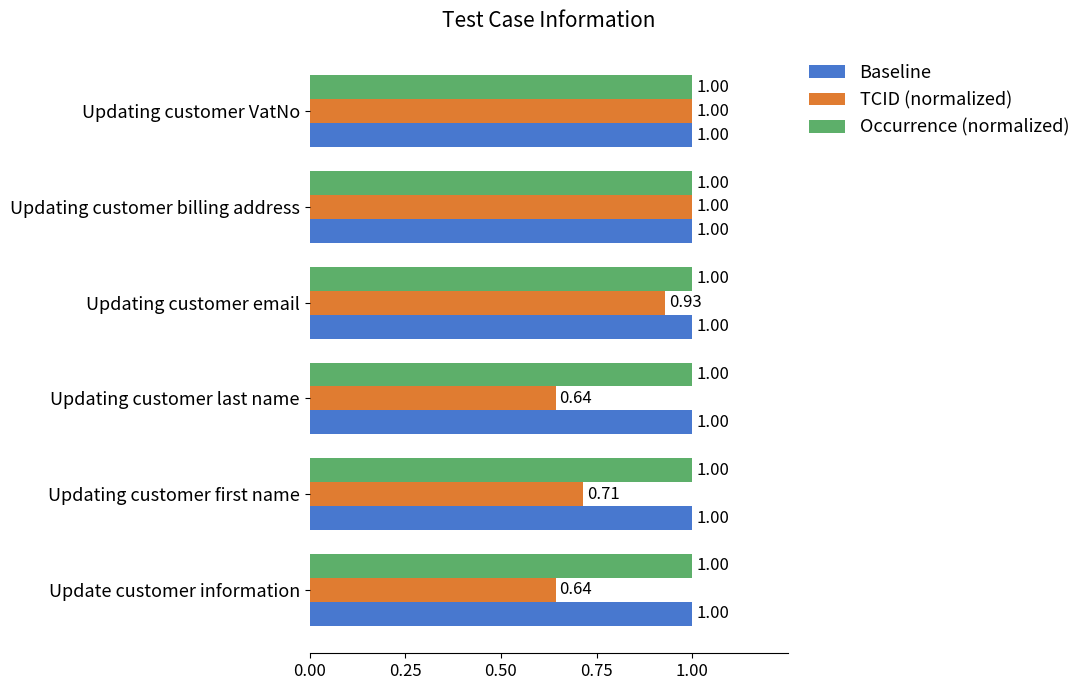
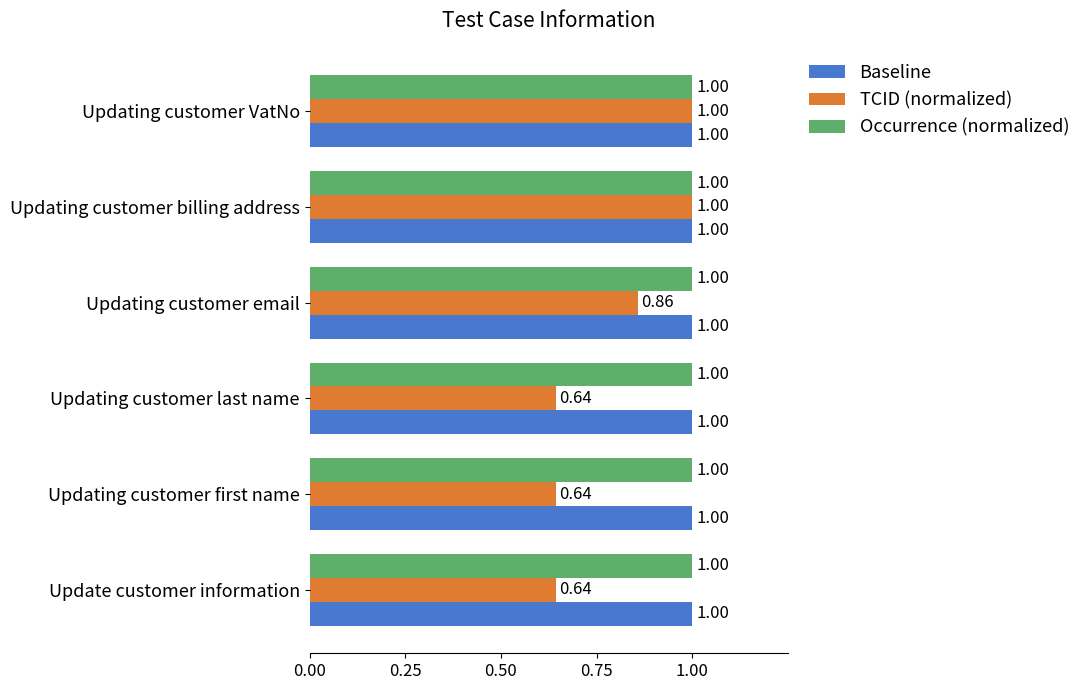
  {
    "Baseline": {
      "Updating customer VatNo": 1.00,
      "Updating customer billing address": 1.00,
      "Updating customer email": 1.00,
      "Updating customer last name": 1.00,
      "Updating customer first name": 1.00,
      "Update customer information": 1.00
    },
    "TCID (normalized)": {
      "Updating customer VatNo": 1.00,
      "Updating customer billing address": 1.00,
-     "Updating customer email": 0.93,
+     "Updating customer email": 0.86,
      "Updating customer last name": 0.64,
-     "Updating customer first name": 0.71,
+     "Updating customer first name": 0.64,
      "Update customer information": 0.64
    },
    "Occurrence (normalized)": {
      "Updating customer VatNo": 1.00,
      "Updating customer billing address": 1.00,
      "Updating customer email": 1.00,
      "Updating customer last name": 1.00,
      "Updating customer first name": 1.00,
      "Update customer information": 1.00
    }
  }
